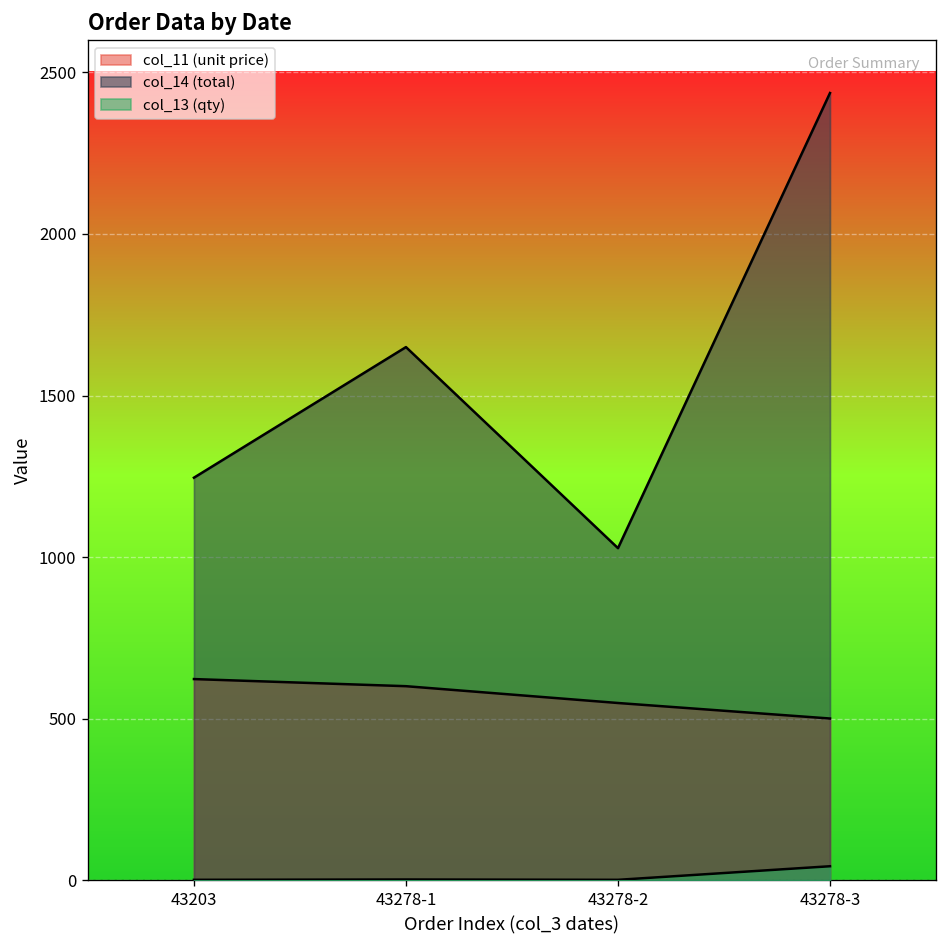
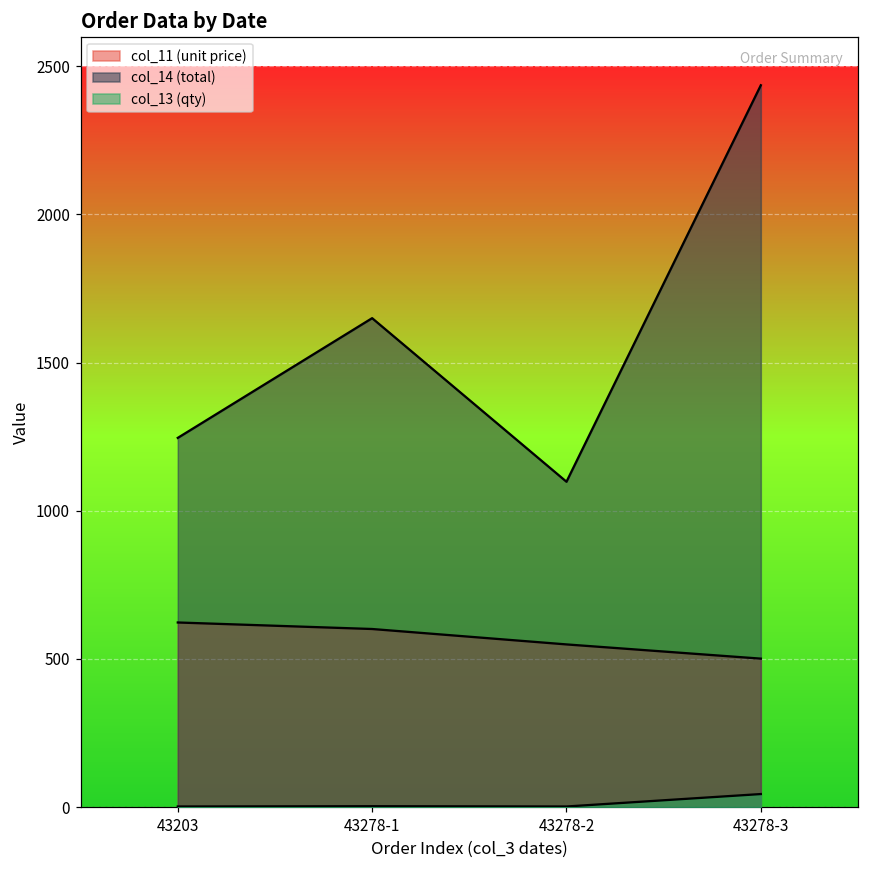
  {
    "col_11 (unit price)": {
      "43203": 620,
      "43278-1": 600,
      "43278-2": 550,
      "43278-3": 500
    },
    "col_14 (total)": {
      "43203": 1250,
      "43278-1": 1650,
-     "43278-2": 1030,
+     "43278-2": 1100,
      "43278-3": 2440
    },
    "col_13 (qty)": {
      "43203": 0,
      "43278-1": 0,
      "43278-2": 0,
      "43278-3": 40
    }
  }
